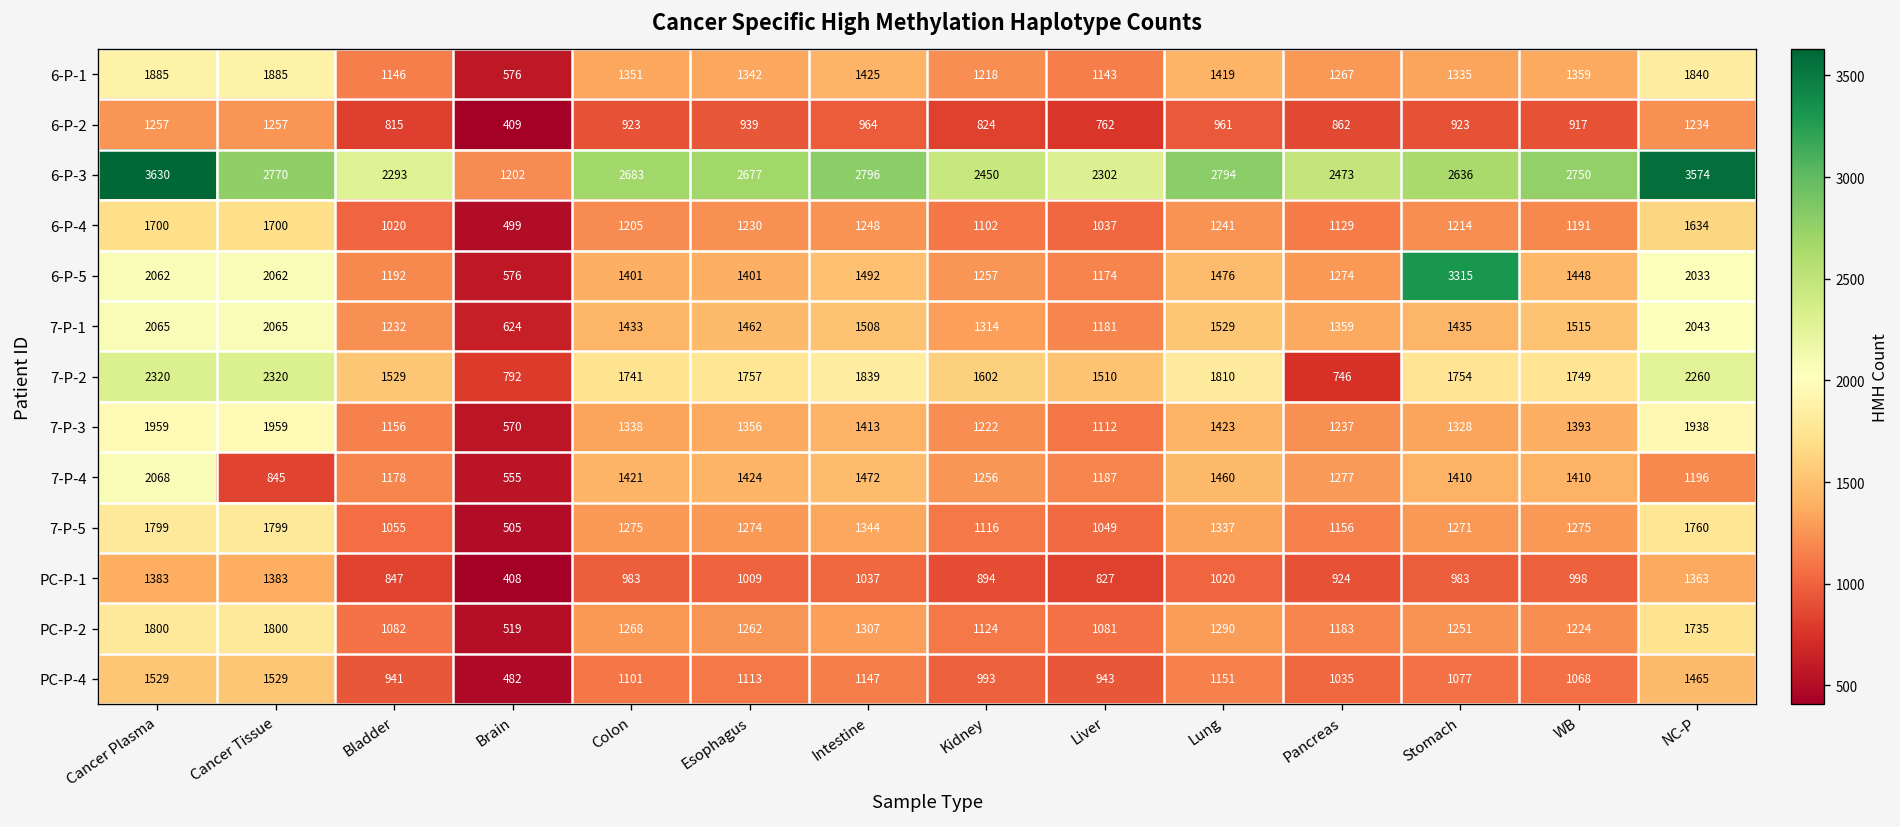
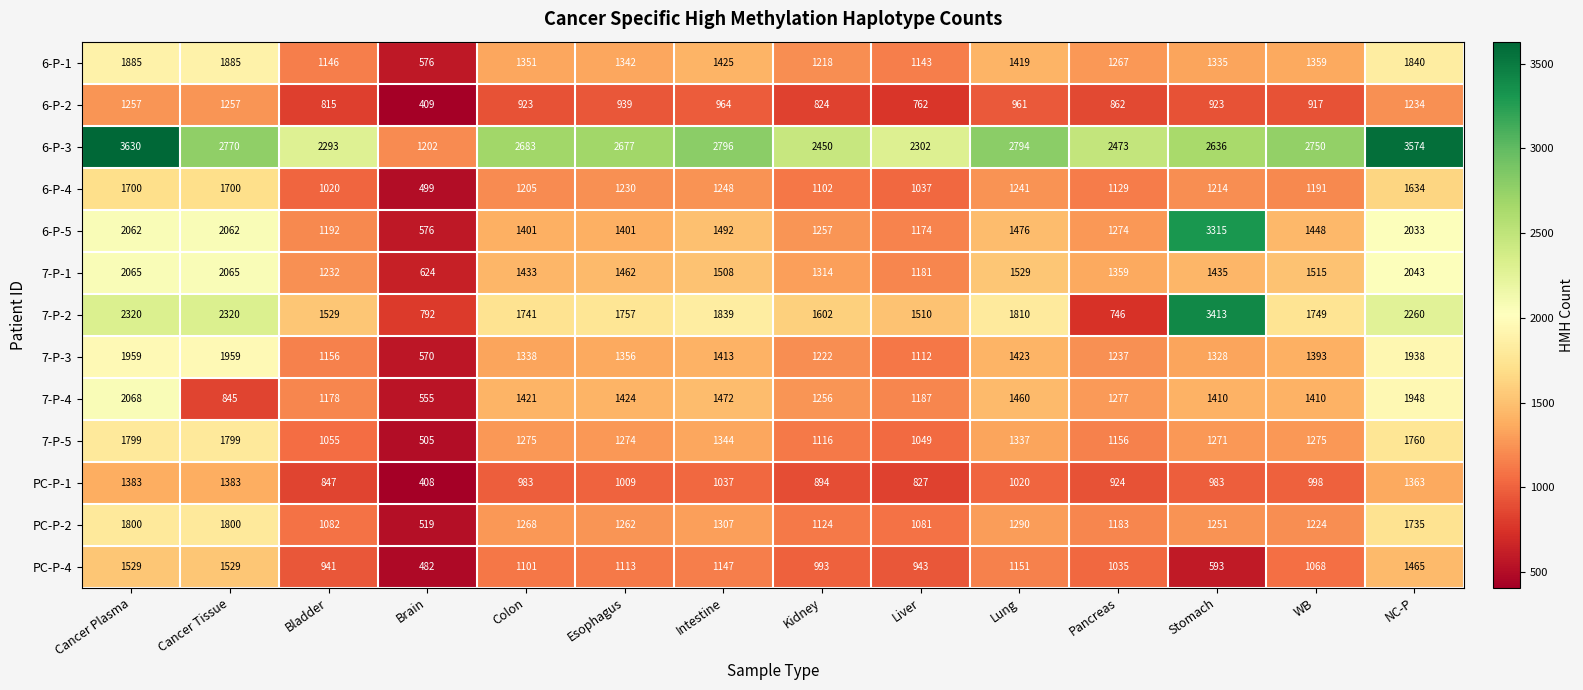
  {
    "6-P-1": {
      "Cancer Plasma": 1885,
      "Cancer Tissue": 1885,
      "Bladder": 1146,
      "Brain": 576,
      "Colon": 1351,
      "Esophagus": 1342,
      "Intestine": 1425,
      "Kidney": 1218,
      "Liver": 1143,
      "Lung": 1419,
      "Pancreas": 1267,
      "Stomach": 1335,
      "WB": 1359,
      "NC-P": 1840
    },
    "6-P-2": {
      "Cancer Plasma": 1257,
      "Cancer Tissue": 1257,
      "Bladder": 815,
      "Brain": 409,
      "Colon": 923,
      "Esophagus": 939,
      "Intestine": 964,
      "Kidney": 824,
      "Liver": 762,
      "Lung": 961,
      "Pancreas": 862,
      "Stomach": 923,
      "WB": 917,
      "NC-P": 1234
    },
    "6-P-3": {
      "Cancer Plasma": 3630,
      "Cancer Tissue": 2770,
      "Bladder": 2293,
      "Brain": 1202,
      "Colon": 2683,
      "Esophagus": 2677,
      "Intestine": 2796,
      "Kidney": 2450,
      "Liver": 2302,
      "Lung": 2794,
      "Pancreas": 2473,
      "Stomach": 2636,
      "WB": 2750,
      "NC-P": 3574
    },
    "6-P-4": {
      "Cancer Plasma": 1700,
      "Cancer Tissue": 1700,
      "Bladder": 1020,
      "Brain": 499,
      "Colon": 1205,
      "Esophagus": 1230,
      "Intestine": 1248,
      "Kidney": 1102,
      "Liver": 1037,
      "Lung": 1241,
      "Pancreas": 1129,
      "Stomach": 1214,
      "WB": 1191,
      "NC-P": 1634
    },
    "6-P-5": {
      "Cancer Plasma": 2062,
      "Cancer Tissue": 2062,
      "Bladder": 1192,
      "Brain": 576,
      "Colon": 1401,
      "Esophagus": 1401,
      "Intestine": 1492,
      "Kidney": 1257,
      "Liver": 1174,
      "Lung": 1476,
      "Pancreas": 1274,
      "Stomach": 3315,
      "WB": 1448,
      "NC-P": 2033
    },
    "7-P-1": {
      "Cancer Plasma": 2065,
      "Cancer Tissue": 2065,
      "Bladder": 1232,
      "Brain": 624,
      "Colon": 1433,
      "Esophagus": 1462,
      "Intestine": 1508,
      "Kidney": 1314,
      "Liver": 1181,
      "Lung": 1529,
      "Pancreas": 1359,
      "Stomach": 1435,
      "WB": 1515,
      "NC-P": 2043
    },
    "7-P-2": {
      "Cancer Plasma": 2320,
      "Cancer Tissue": 2320,
      "Bladder": 1529,
      "Brain": 792,
      "Colon": 1741,
      "Esophagus": 1757,
      "Intestine": 1839,
      "Kidney": 1602,
      "Liver": 1510,
      "Lung": 1810,
      "Pancreas": 746,
-     "Stomach": 1754,
+     "Stomach": 3413,
      "WB": 1749,
      "NC-P": 2260
    },
    "7-P-3": {
      "Cancer Plasma": 1959,
      "Cancer Tissue": 1959,
      "Bladder": 1156,
      "Brain": 570,
      "Colon": 1338,
      "Esophagus": 1356,
      "Intestine": 1413,
      "Kidney": 1222,
      "Liver": 1112,
      "Lung": 1423,
      "Pancreas": 1237,
      "Stomach": 1328,
      "WB": 1393,
      "NC-P": 1938
    },
    "7-P-4": {
      "Cancer Plasma": 2068,
      "Cancer Tissue": 845,
      "Bladder": 1178,
      "Brain": 555,
      "Colon": 1421,
      "Esophagus": 1424,
      "Intestine": 1472,
      "Kidney": 1256,
      "Liver": 1187,
      "Lung": 1460,
      "Pancreas": 1277,
      "Stomach": 1410,
      "WB": 1410,
-     "NC-P": 1196
+     "NC-P": 1948
    },
    "7-P-5": {
      "Cancer Plasma": 1799,
      "Cancer Tissue": 1799,
      "Bladder": 1055,
      "Brain": 505,
      "Colon": 1275,
      "Esophagus": 1274,
      "Intestine": 1344,
      "Kidney": 1116,
      "Liver": 1049,
      "Lung": 1337,
      "Pancreas": 1156,
      "Stomach": 1271,
      "WB": 1275,
      "NC-P": 1760
    },
    "PC-P-1": {
      "Cancer Plasma": 1383,
      "Cancer Tissue": 1383,
      "Bladder": 847,
      "Brain": 408,
      "Colon": 983,
      "Esophagus": 1009,
      "Intestine": 1037,
      "Kidney": 894,
      "Liver": 827,
      "Lung": 1020,
      "Pancreas": 924,
      "Stomach": 983,
      "WB": 998,
      "NC-P": 1363
    },
    "PC-P-2": {
      "Cancer Plasma": 1800,
      "Cancer Tissue": 1800,
      "Bladder": 1082,
      "Brain": 519,
      "Colon": 1268,
      "Esophagus": 1262,
      "Intestine": 1307,
      "Kidney": 1124,
      "Liver": 1081,
      "Lung": 1290,
      "Pancreas": 1183,
      "Stomach": 1251,
      "WB": 1224,
      "NC-P": 1735
    },
    "PC-P-4": {
      "Cancer Plasma": 1529,
      "Cancer Tissue": 1529,
      "Bladder": 941,
      "Brain": 482,
      "Colon": 1101,
      "Esophagus": 1113,
      "Intestine": 1147,
      "Kidney": 993,
      "Liver": 943,
      "Lung": 1151,
      "Pancreas": 1035,
-     "Stomach": 1077,
+     "Stomach": 593,
      "WB": 1068,
      "NC-P": 1465
    }
  }
